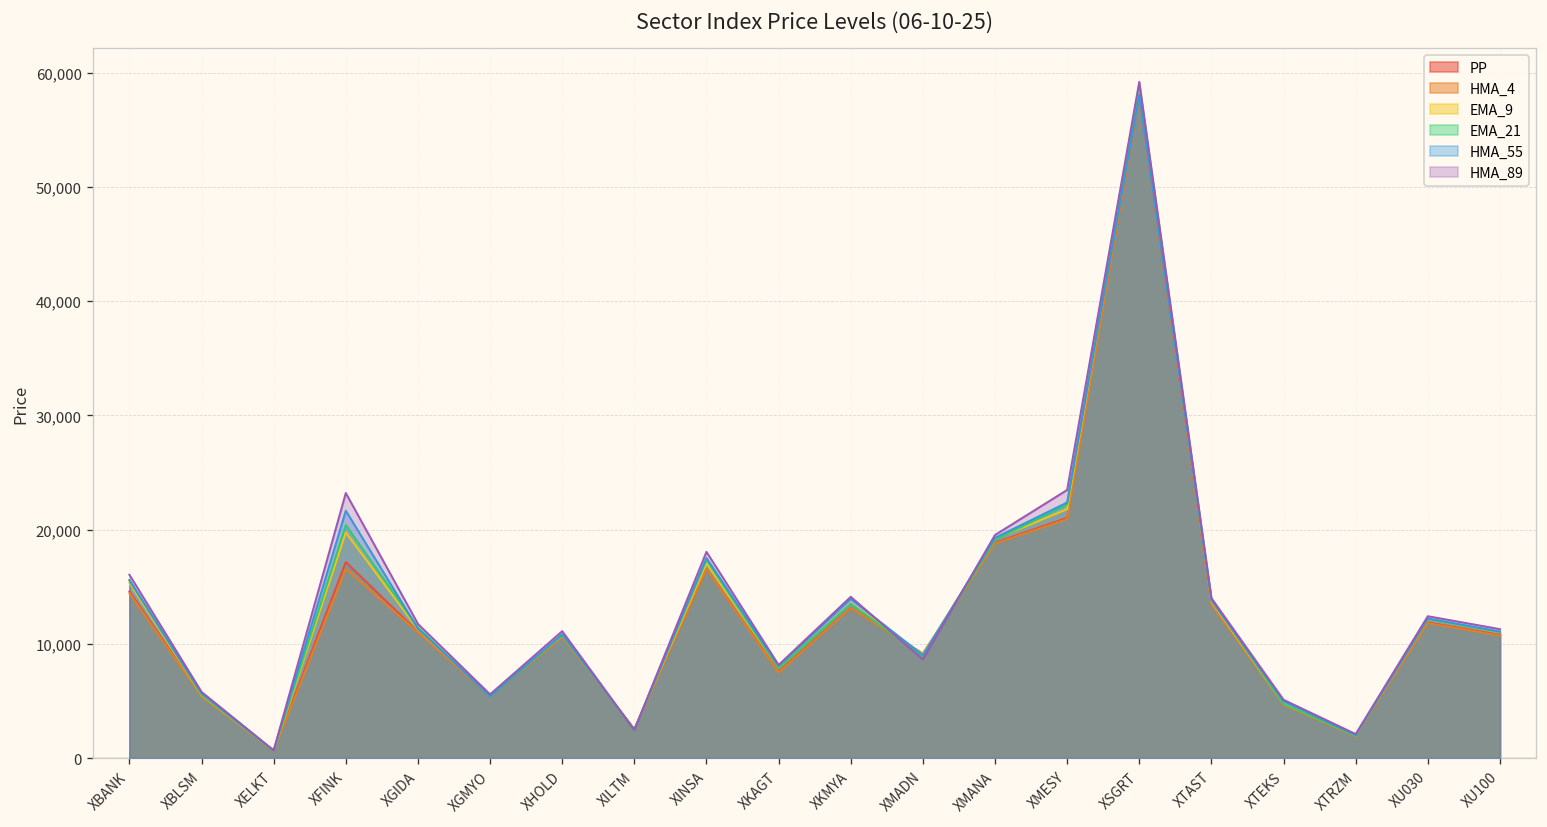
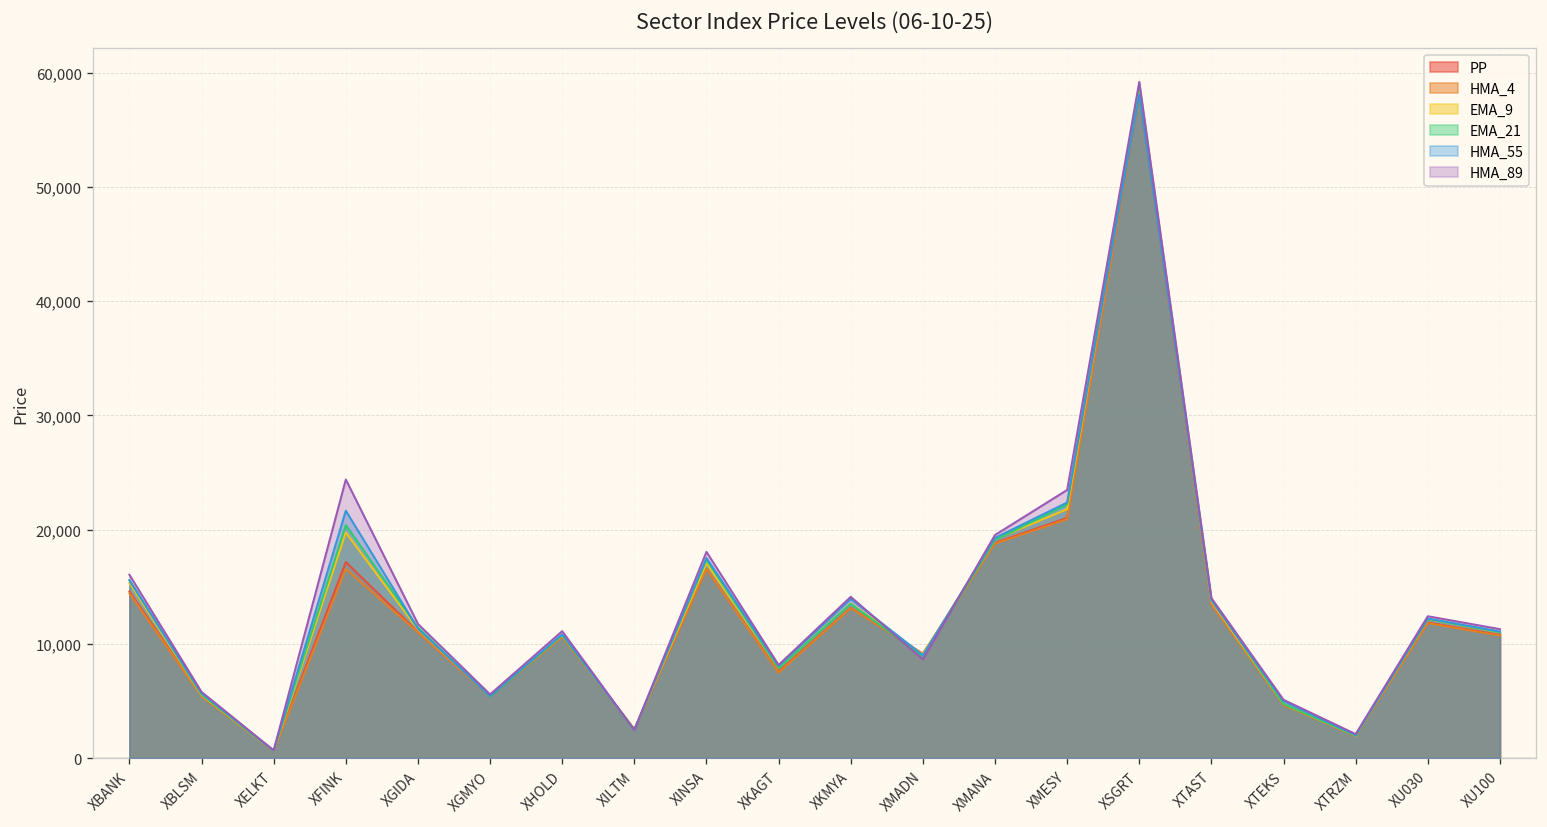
  {
    "EMA_21": {
      "XFINK": "20,000"
    },
    "HMA_55": {
      "XFINK": "22,000"
    },
    "HMA_89": {
      "XBANK": "16,000",
-     "XFINK": "23,000",
+     "XFINK": "24,000",
      "XGIDA": "12,000",
      "XHOLD": "11,000",
      "XINSA": "18,000",
      "XMADN": "9,000",
      "XMESY": "23,000"
    }
  }
